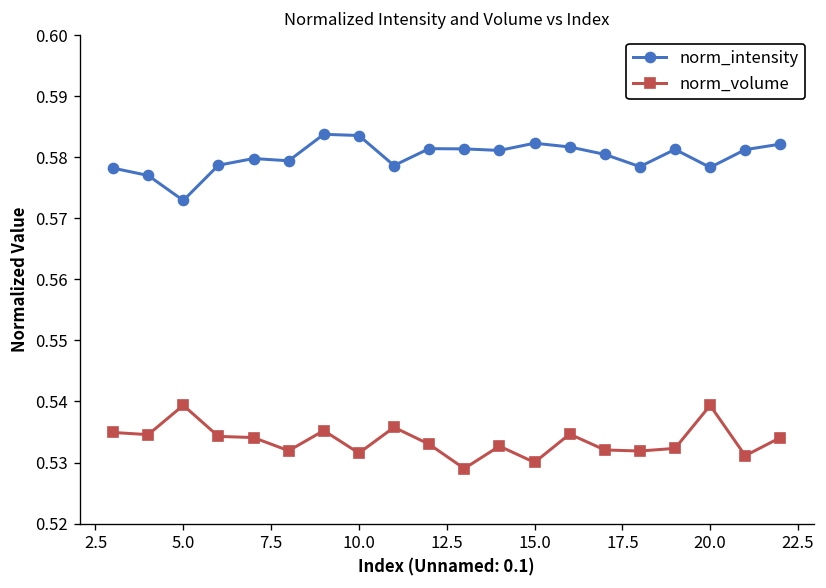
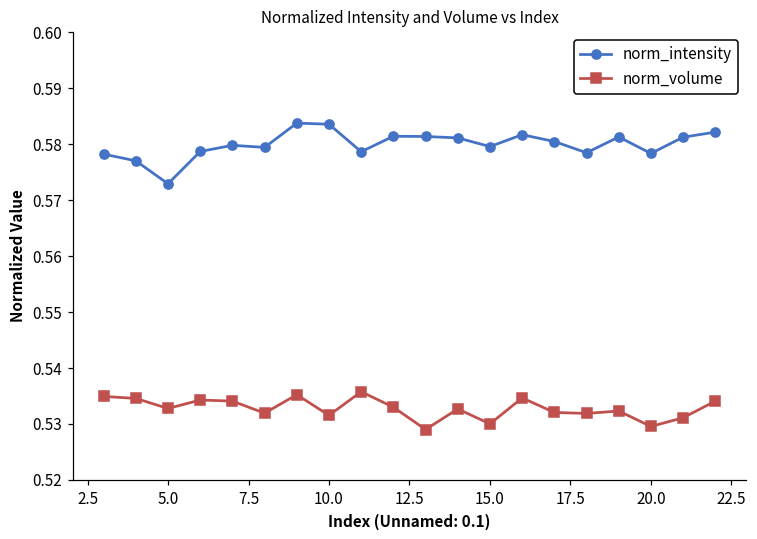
  {
    "norm_intensity": {
      "5.0": 0.573,
      "10.0": 0.584,
-     "15.0": 0.582,
+     "15.0": 0.580,
      "20.0": 0.578
    },
    "norm_volume": {
-     "5.0": 0.539,
+     "5.0": 0.533,
      "10.0": 0.532,
      "15.0": 0.530,
-     "20.0": 0.539
+     "20.0": 0.530
    }
  }
